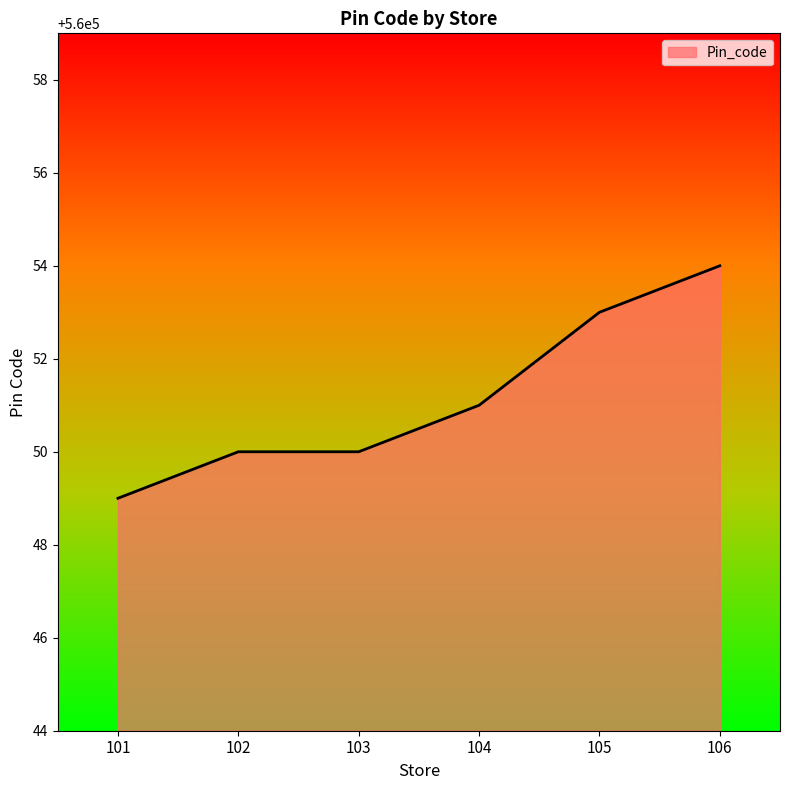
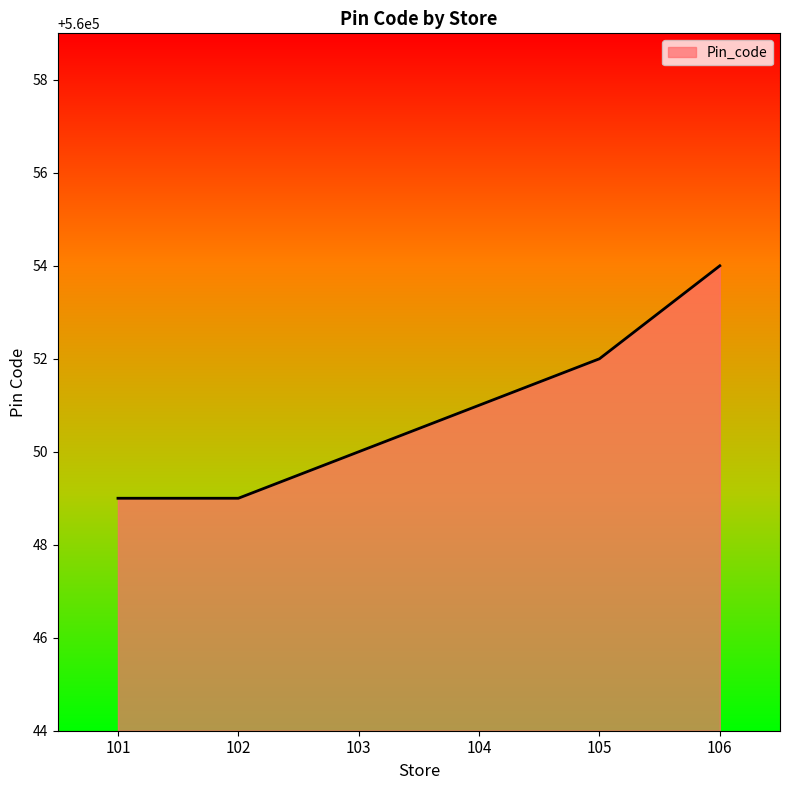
  {
    "101": 560049,
-   "102": 560050,
+   "102": 560049,
    "103": 560050,
    "104": 560051,
-   "105": 560053,
+   "105": 560052,
    "106": 560054
  }
